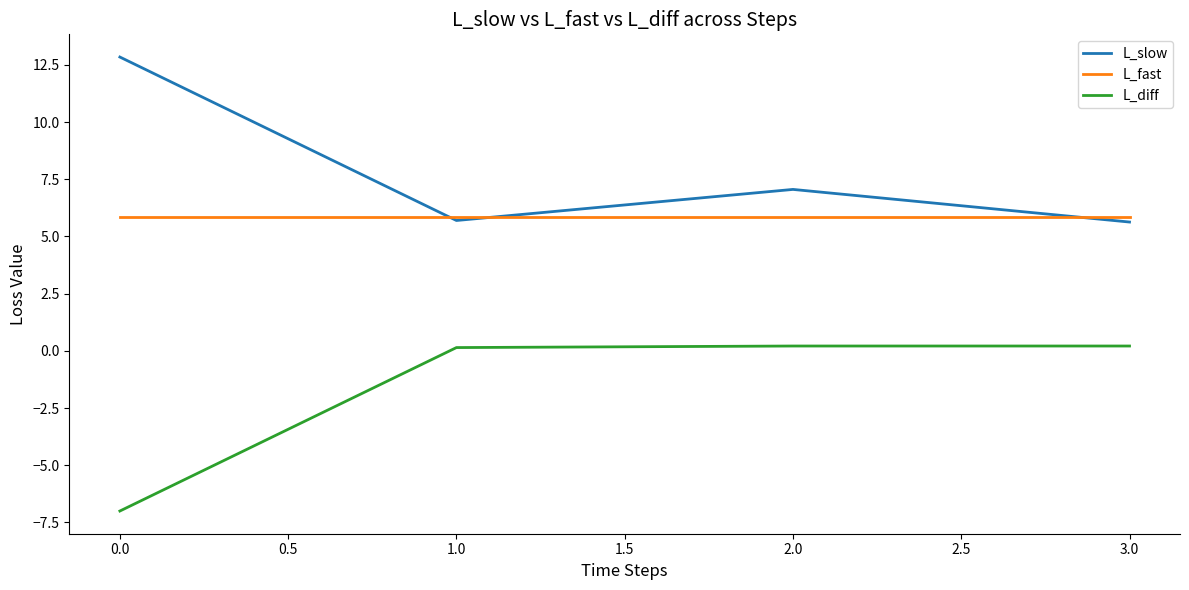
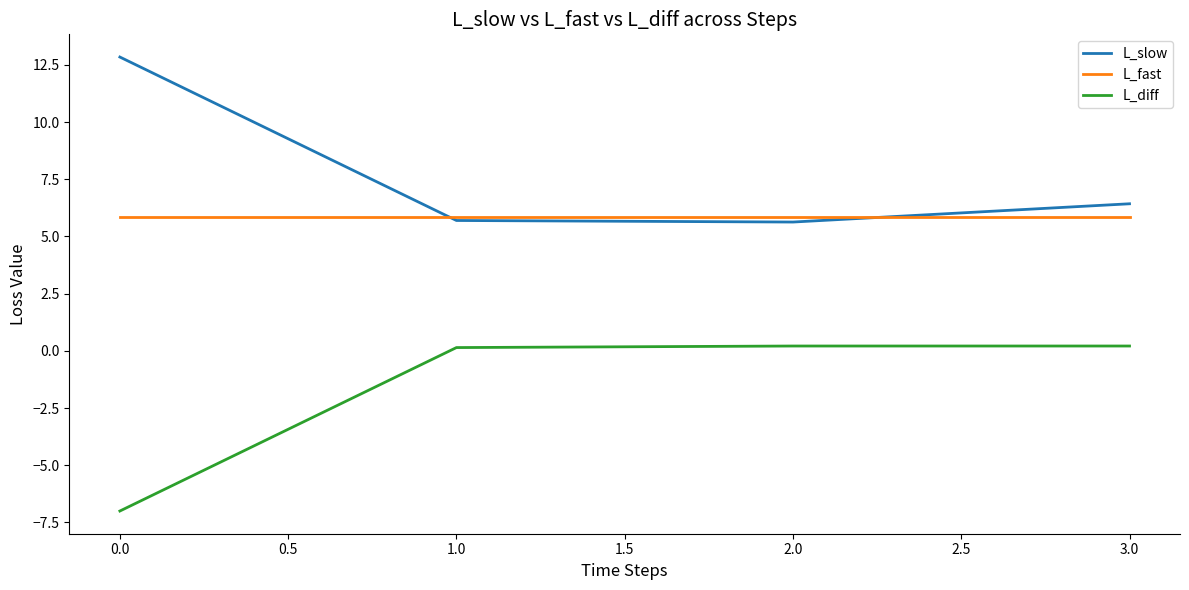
  {
    "L_slow": {
      "0.0": 12.8,
      "1.0": 5.7,
-     "2.0": 7.1,
-     "3.0": 5.6
+     "2.0": 5.6,
+     "3.0": 6.4
    },
    "L_fast": {
      "0.0": 5.8,
      "1.0": 5.8,
      "2.0": 5.8,
      "3.0": 5.8
    },
    "L_diff": {
      "0.0": -7.0,
      "1.0": 0.1,
      "2.0": 0.2,
      "3.0": 0.2
    }
  }
